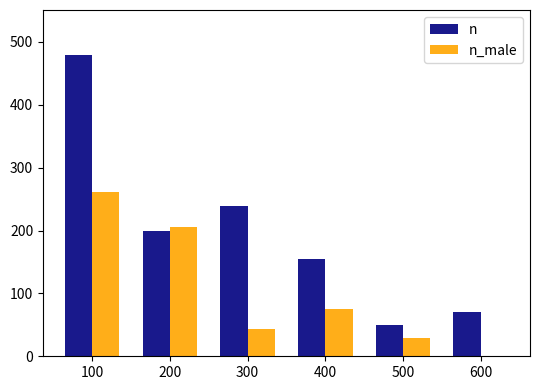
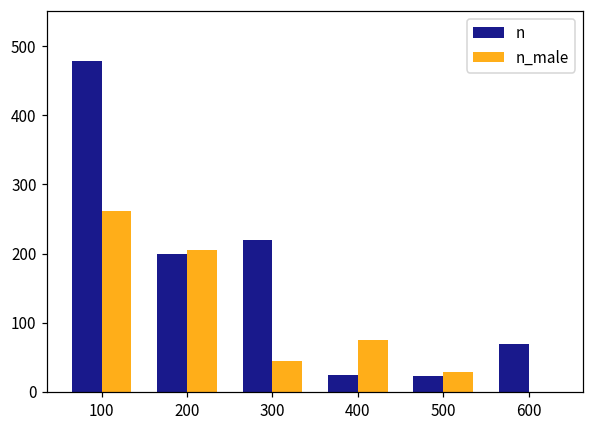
  {
    "n": {
      "100": 480,
      "200": 200,
-     "300": 240,
-     "400": 160,
-     "500": 50,
+     "300": 220,
+     "400": 20,
+     "500": 20,
      "600": 70
    },
    "n_male": {
      "100": 260,
      "200": 210,
      "300": 40,
      "400": 80,
      "500": 30,
      "600": 0
    }
  }
